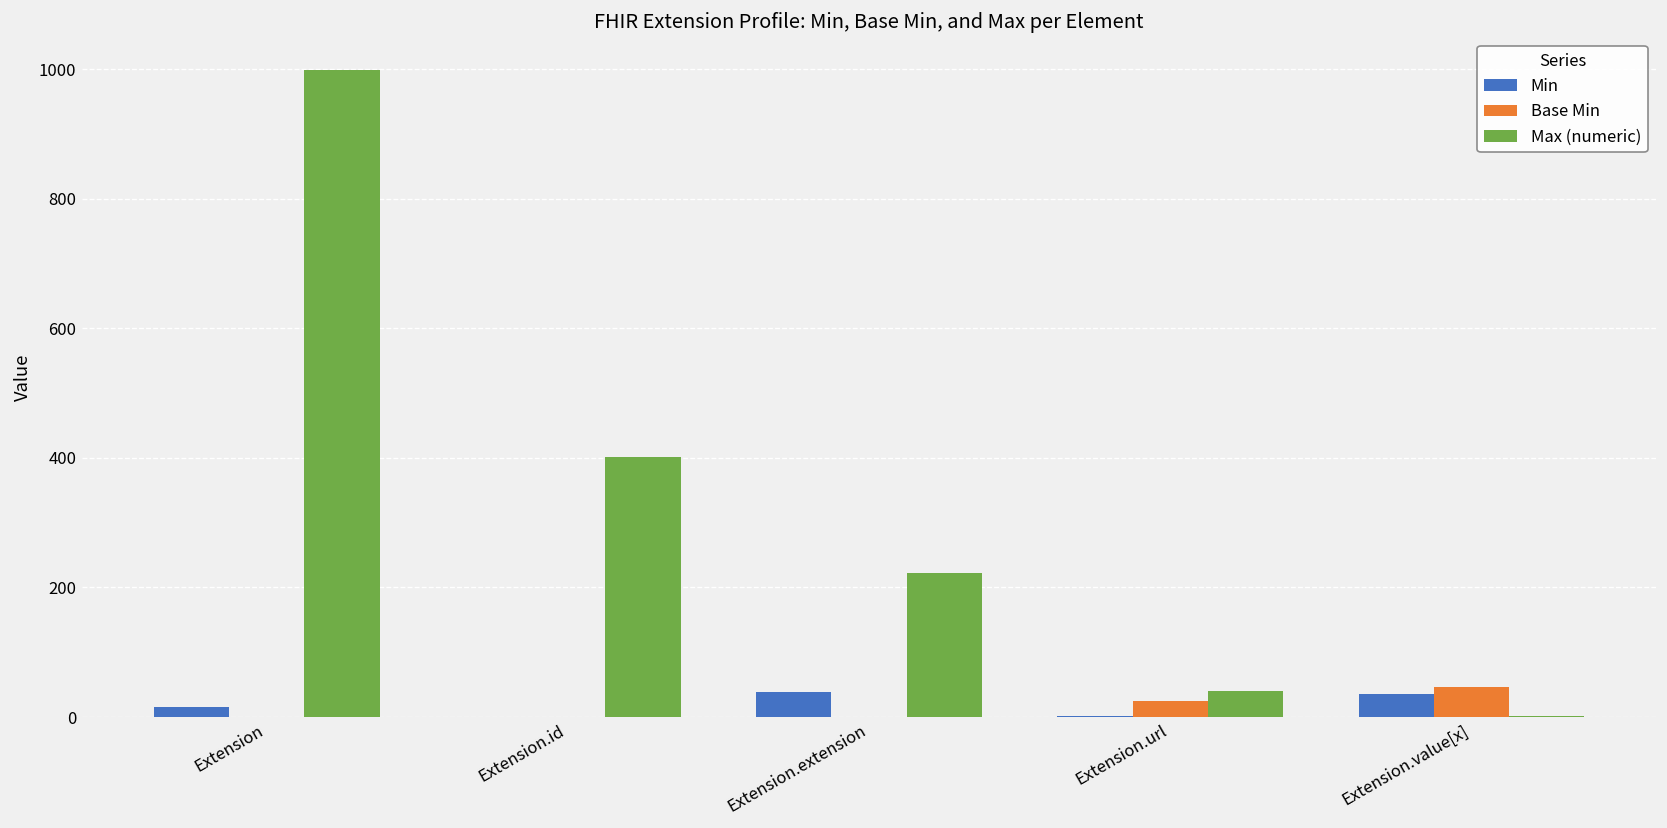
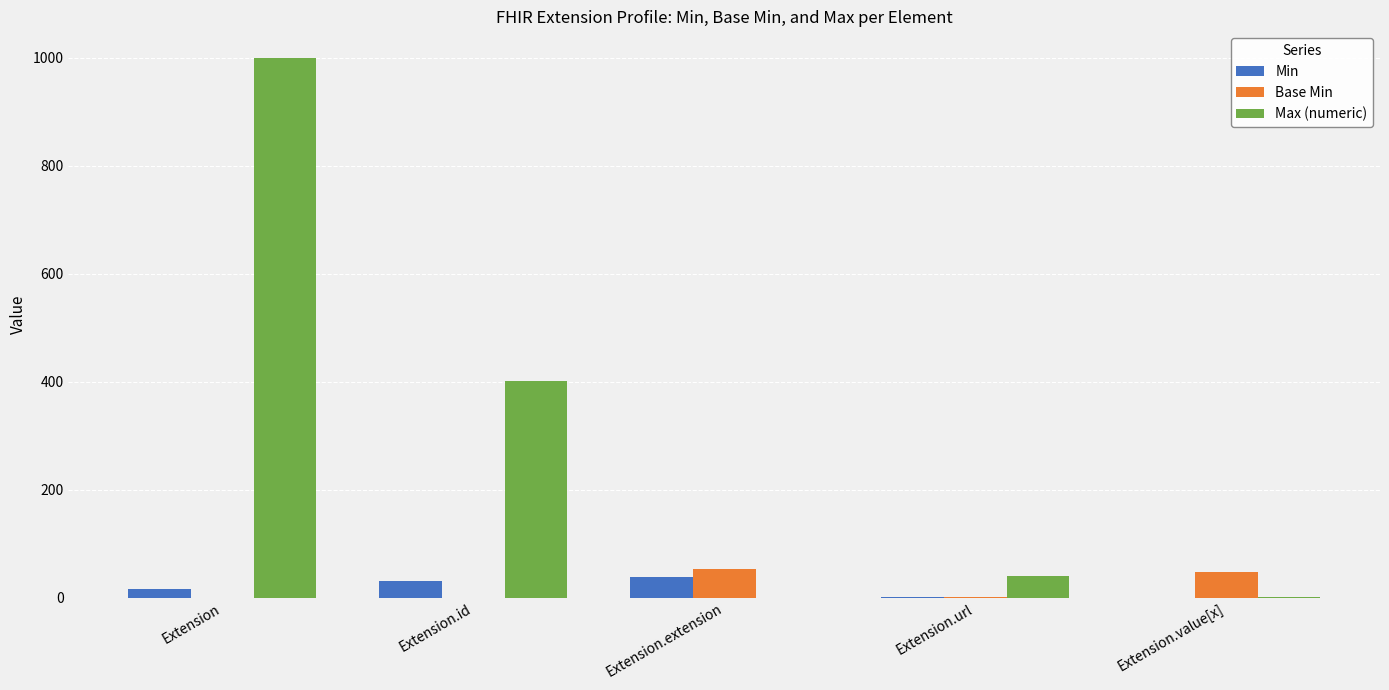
  {
    "Min": {
      "Extension": 20,
-     "Extension.id": 0,
+     "Extension.id": 30,
      "Extension.extension": 40,
-     "Extension.value[x]": 40
+     "Extension.value[x]": 0
    },
    "Base Min": {
      "Extension": 0,
      "Extension.id": 0,
-     "Extension.extension": 0,
-     "Extension.url": 20,
+     "Extension.extension": 50,
+     "Extension.url": 0,
      "Extension.value[x]": 50
    },
    "Max (numeric)": {
      "Extension": 1000,
      "Extension.id": 400,
-     "Extension.extension": 220,
+     "Extension.extension": 0,
      "Extension.url": 40
    }
  }
